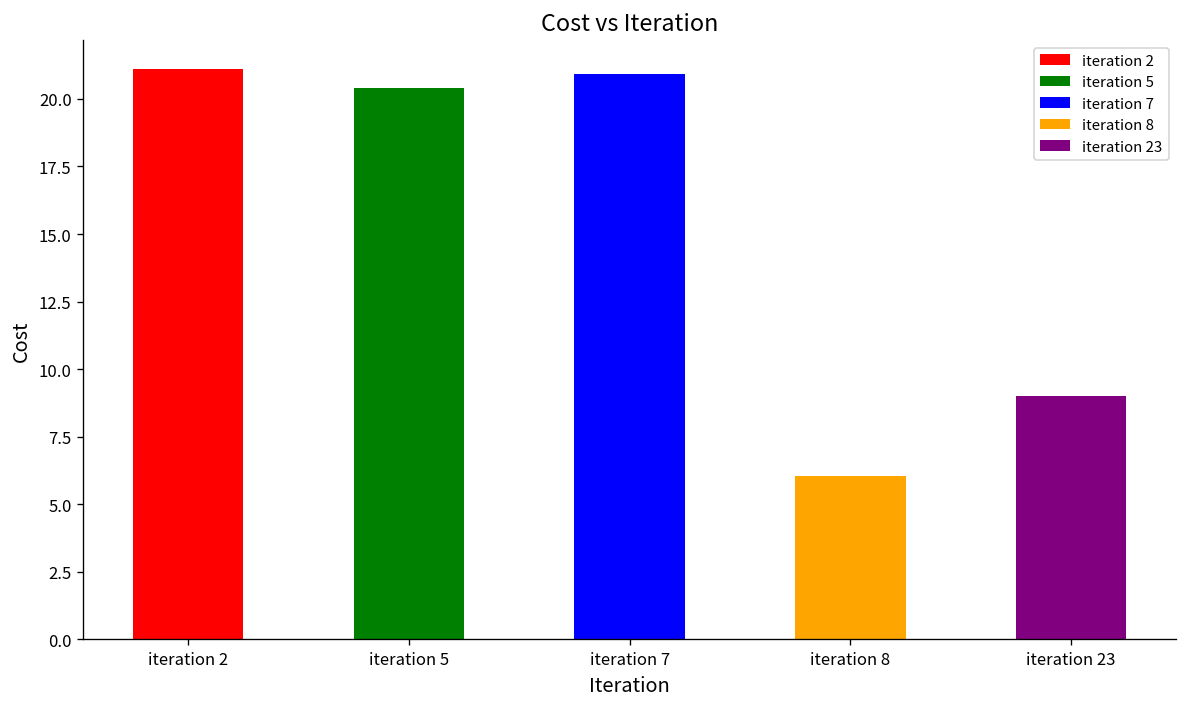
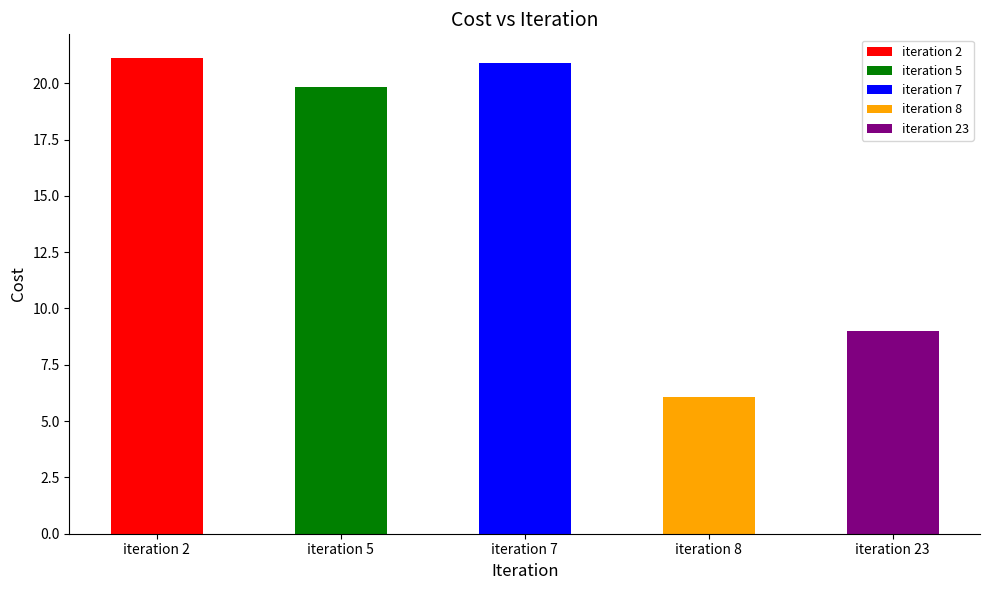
  {
    "iteration 5": {
-     "iteration 5": 20.4
+     "iteration 5": 19.8
    },
    "iteration 7": {
      "iteration 7": 20.9
    },
    "iteration 8": {
      "iteration 8": 6.1
    },
    "iteration 23": {
      "iteration 23": 9.0
    }
  }
